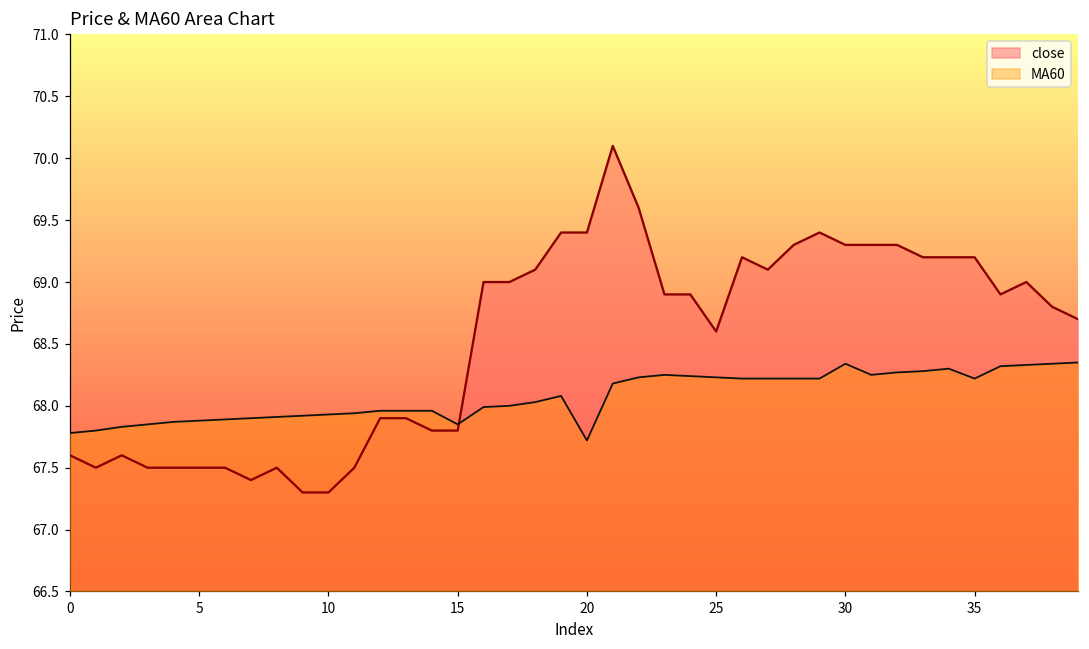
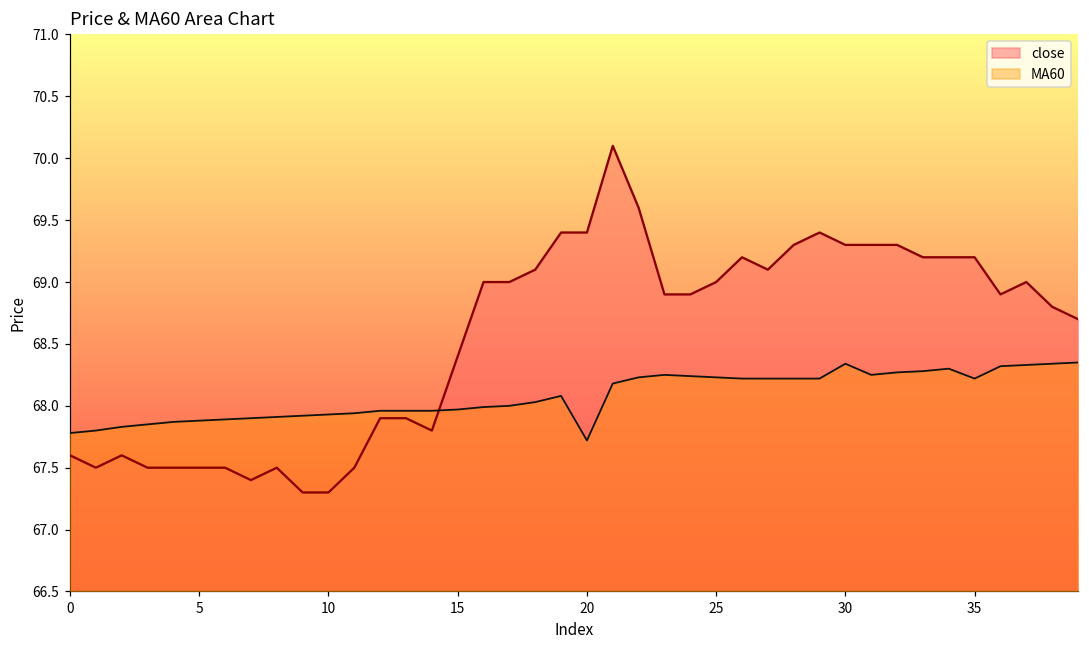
  {
    "close": {
      "0": 67.6,
      "5": 67.5,
      "10": 67.3,
-     "15": 67.8,
+     "15": 68.4,
      "20": 69.4,
-     "25": 68.6,
+     "25": 69.0,
      "30": 69.3,
      "35": 69.2
    },
    "MA60": {
      "0": 67.78,
      "5": 67.88,
      "10": 67.93,
-     "15": 67.85,
+     "15": 67.97,
      "20": 67.72,
      "25": 68.23,
      "30": 68.34,
      "35": 68.22
    }
  }
